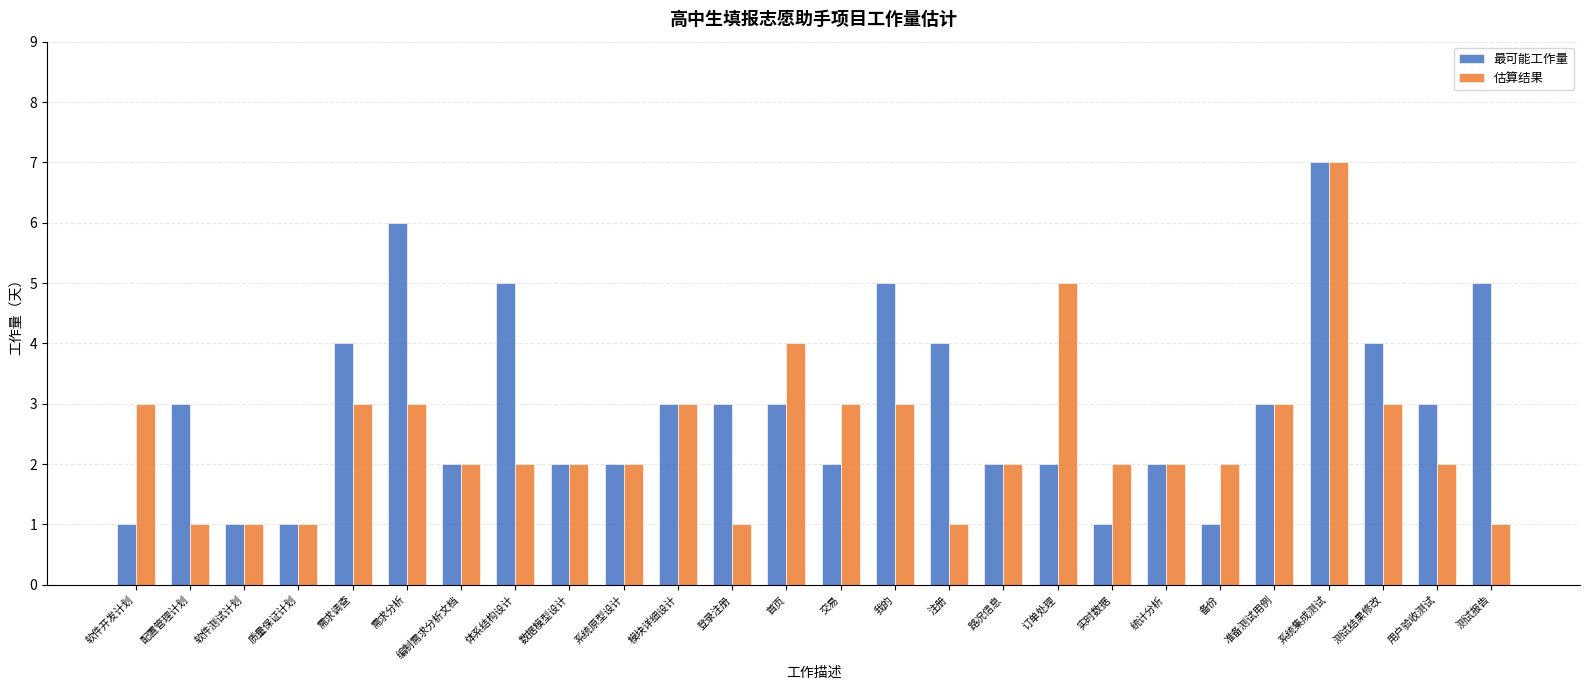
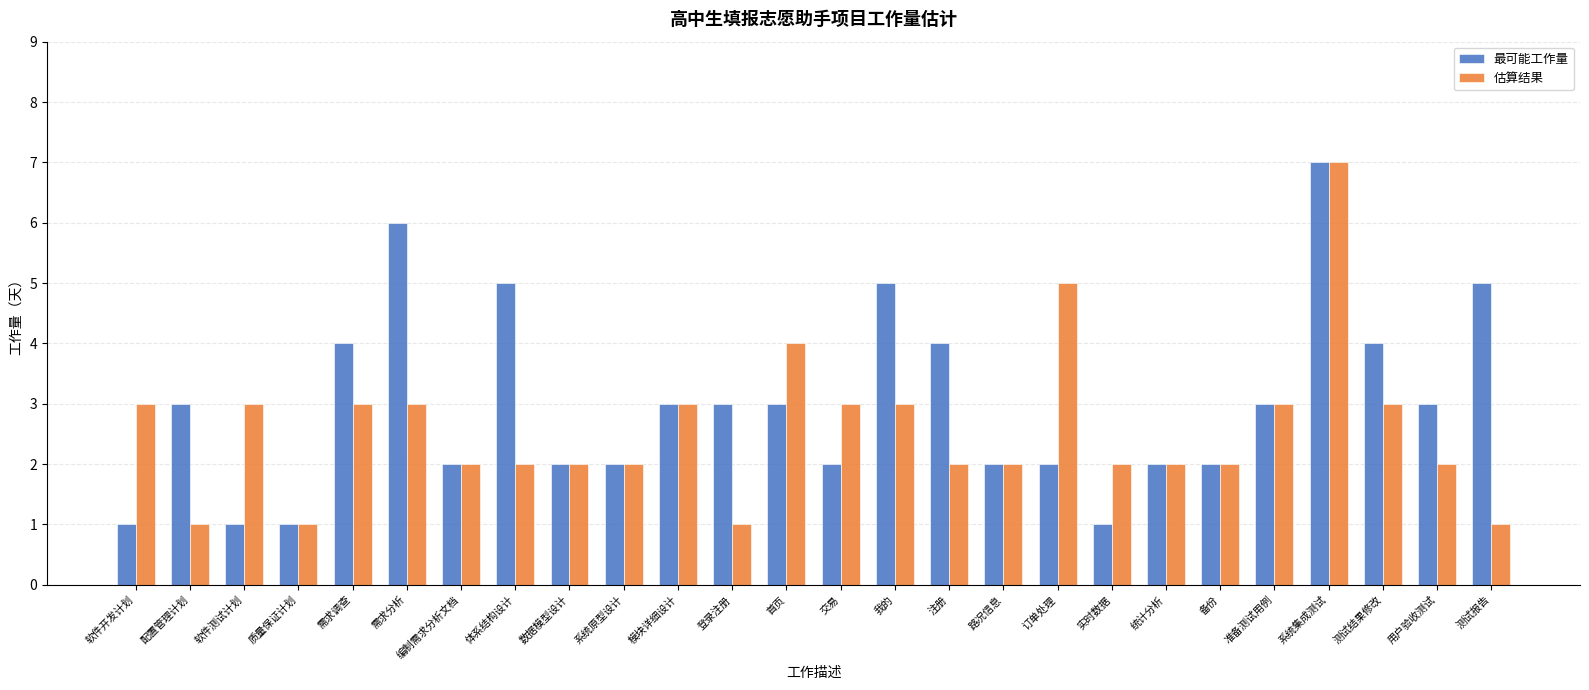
  {
    "最可能工作量": {
      "软件开发计划": 1,
      "配置管理计划": 3,
      "软件测试计划": 1,
      "质量保证计划": 1,
      "需求调查": 4,
      "需求分析": 6,
      "编制需求分析文档": 2,
      "体系结构设计": 5,
      "数据模型设计": 2,
      "系统原型设计": 2,
      "模块详细设计": 3,
      "登录注册": 3,
      "首页": 3,
      "交易": 2,
      "我的": 5,
      "注册": 4,
      "路况信息": 2,
      "订单处理": 2,
      "实时数据": 1,
      "统计分析": 2,
-     "备份": 1,
+     "备份": 2,
      "准备测试用例": 3,
      "系统集成测试": 7,
      "测试结果修改": 4,
      "用户验收测试": 3,
      "测试报告": 5
    },
    "估算结果": {
      "软件开发计划": 3,
      "配置管理计划": 1,
-     "软件测试计划": 1,
+     "软件测试计划": 3,
      "质量保证计划": 1,
      "需求调查": 3,
      "需求分析": 3,
      "编制需求分析文档": 2,
      "体系结构设计": 2,
      "数据模型设计": 2,
      "系统原型设计": 2,
      "模块详细设计": 3,
      "登录注册": 1,
      "首页": 4,
      "交易": 3,
      "我的": 3,
-     "注册": 1,
+     "注册": 2,
      "路况信息": 2,
      "订单处理": 5,
      "实时数据": 2,
      "统计分析": 2,
      "备份": 2,
      "准备测试用例": 3,
      "系统集成测试": 7,
      "测试结果修改": 3,
      "用户验收测试": 2,
      "测试报告": 1
    }
  }
